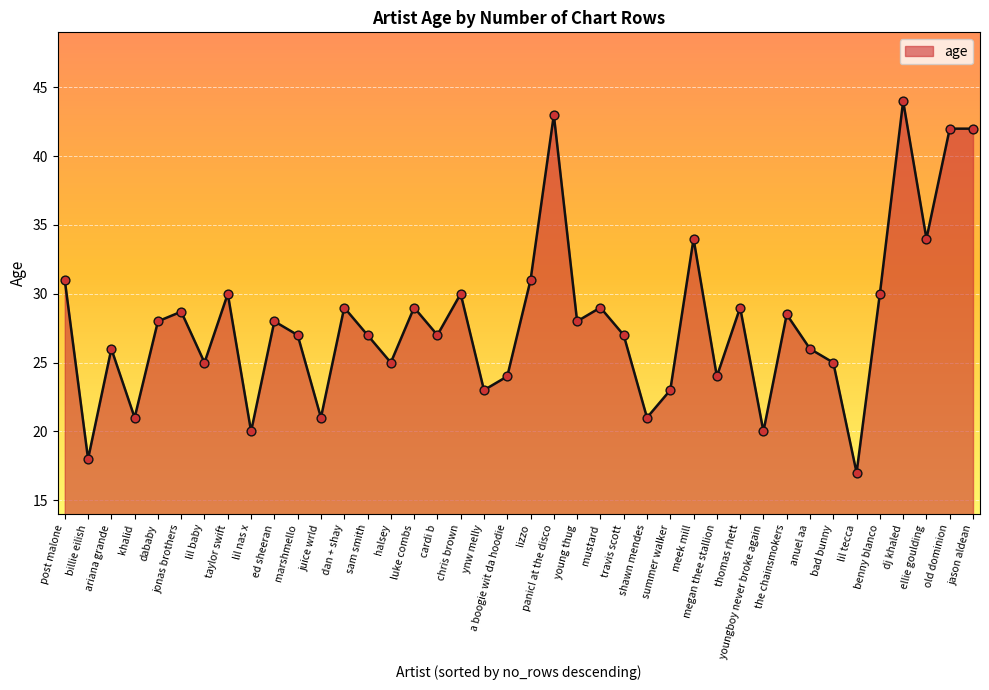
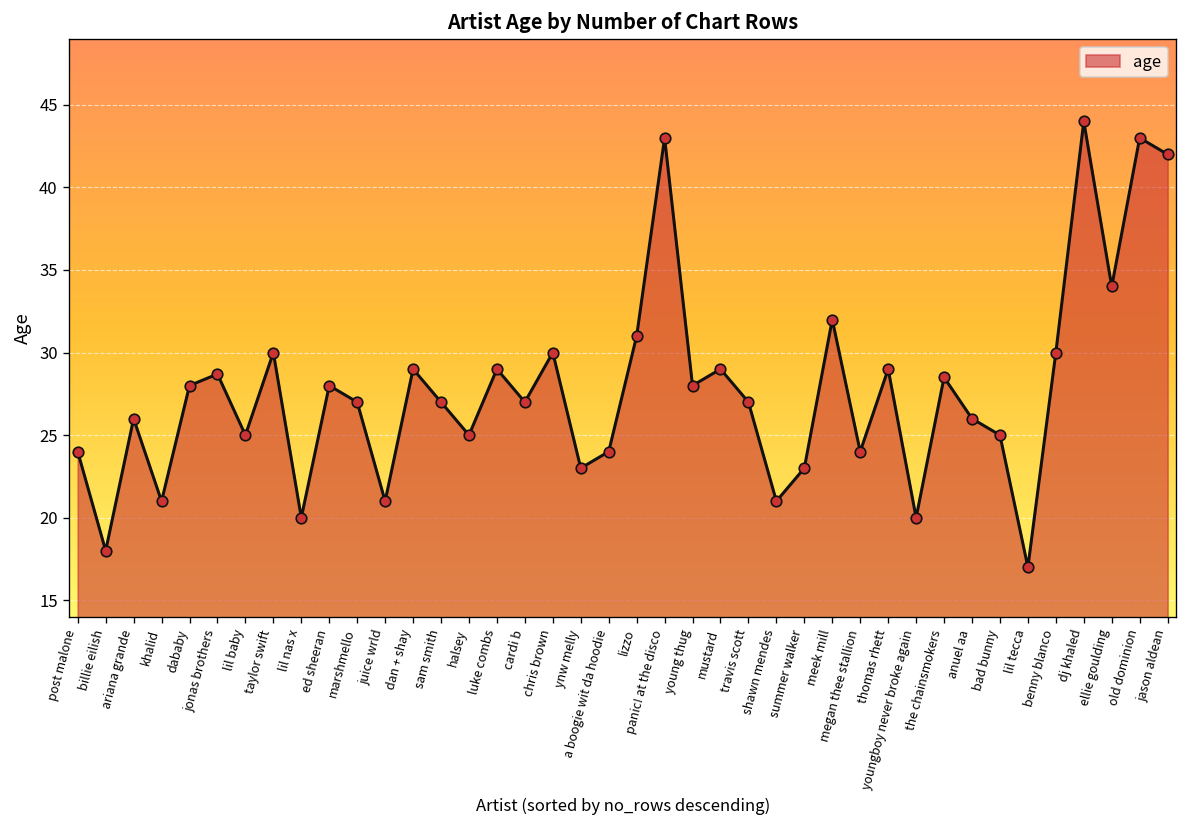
  {
-   "post malone": 31,
+   "post malone": 24,
    "billie eilish": 18,
    "ariana grande": 26,
    "khalid": 21,
    "dababy": 28,
    "jonas brothers": 28.7,
    "lil baby": 25,
    "taylor swift": 30,
    "lil nas x": 20,
    "ed sheeran": 28,
    "marshmello": 27,
    "juice wrld": 21,
    "dan + shay": 29,
    "sam smith": 27,
    "halsey": 25,
    "luke combs": 29,
    "cardi b": 27,
    "chris brown": 30,
    "ynw melly": 23,
    "a boogie wit da hoodie": 24,
    "lizzo": 31,
    "panic! at the disco": 43,
    "young thug": 28,
    "mustard": 29,
    "travis scott": 27,
    "shawn mendes": 21,
    "summer walker": 23,
-   "meek mill": 34,
+   "meek mill": 32,
    "megan thee stallion": 24,
    "thomas rhett": 29,
    "youngboy never broke again": 20,
    "the chainsmokers": 28.5,
    "anuel aa": 26,
    "bad bunny": 25,
    "lil tecca": 17,
    "benny blanco": 30,
    "dj khaled": 44,
    "ellie goulding": 34,
-   "old dominion": 42,
+   "old dominion": 43,
    "jason aldean": 42
  }
